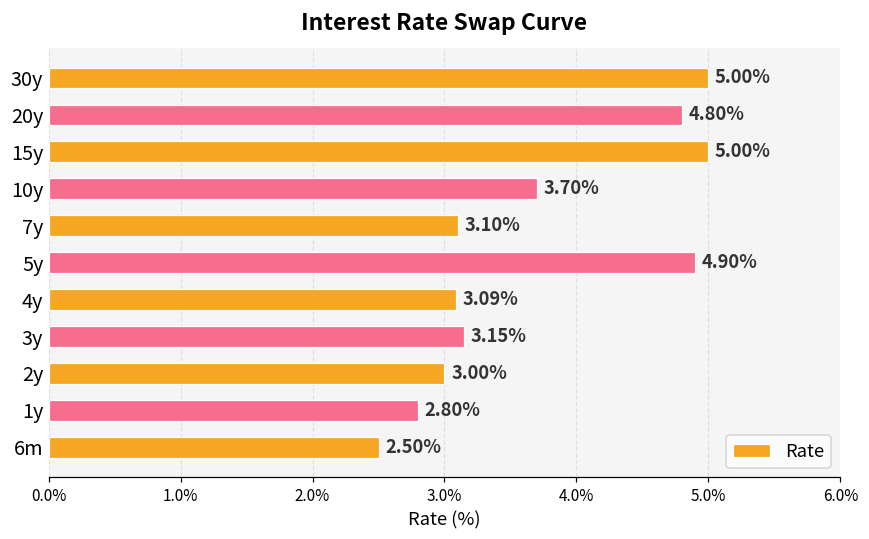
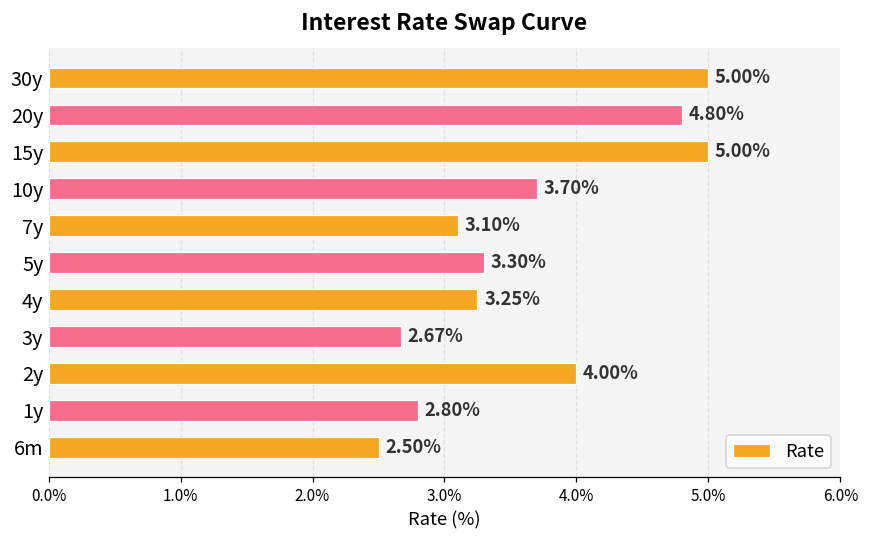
  {
    "30y": "5.00%",
    "20y": "4.80%",
    "15y": "5.00%",
    "10y": "3.70%",
    "7y": "3.10%",
-   "5y": "4.90%",
-   "4y": "3.09%",
-   "3y": "3.15%",
-   "2y": "3.00%",
+   "5y": "3.30%",
+   "4y": "3.25%",
+   "3y": "2.67%",
+   "2y": "4.00%",
    "1y": "2.80%",
    "6m": "2.50%"
  }
